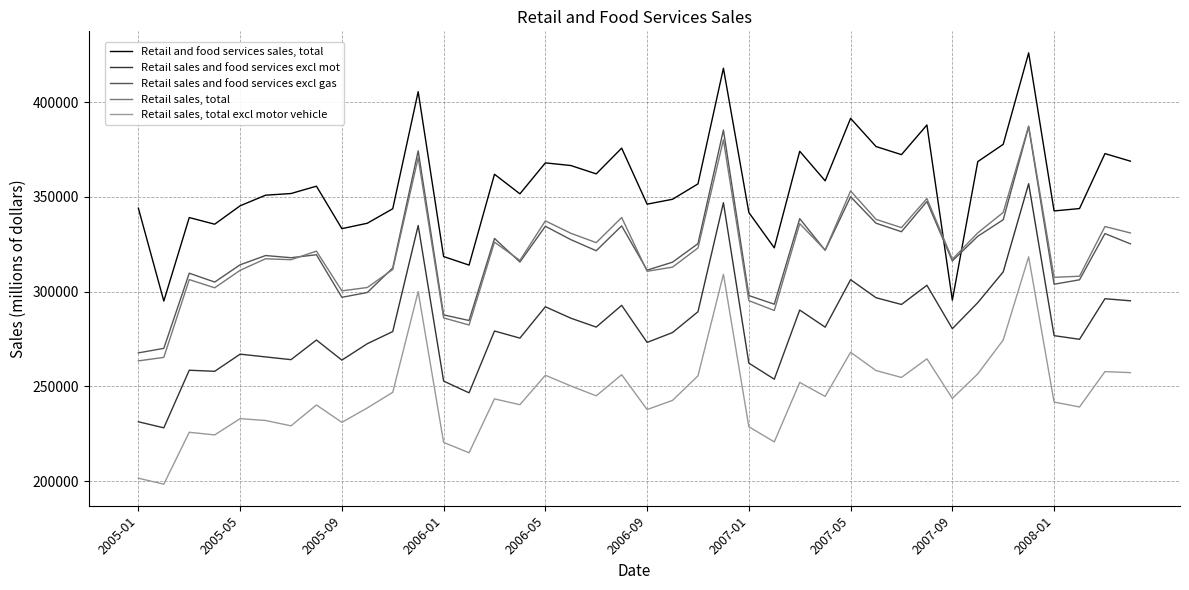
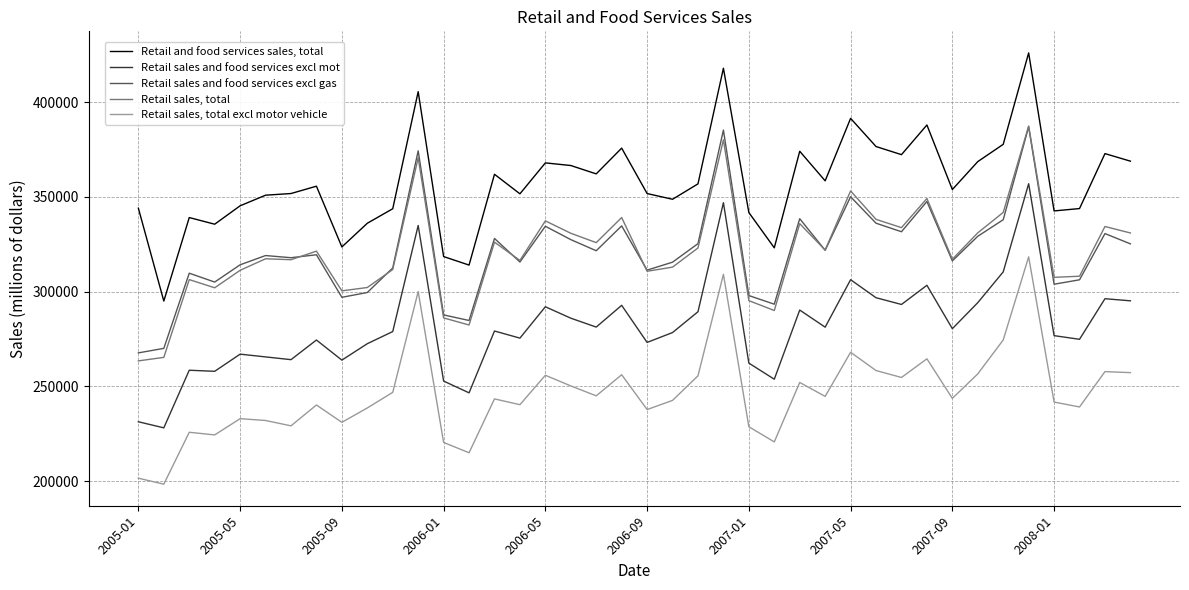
  {
    "Retail and food services sales, total": {
      "2005-01": 344000,
      "2005-05": 345000,
-     "2005-09": 333000,
+     "2005-09": 324000,
      "2006-01": 319000,
      "2006-05": 368000,
-     "2006-09": 346000,
+     "2006-09": 352000,
      "2007-01": 342000,
      "2007-05": 392000,
-     "2007-09": 296000,
+     "2007-09": 354000,
      "2008-01": 343000
    }
  }
